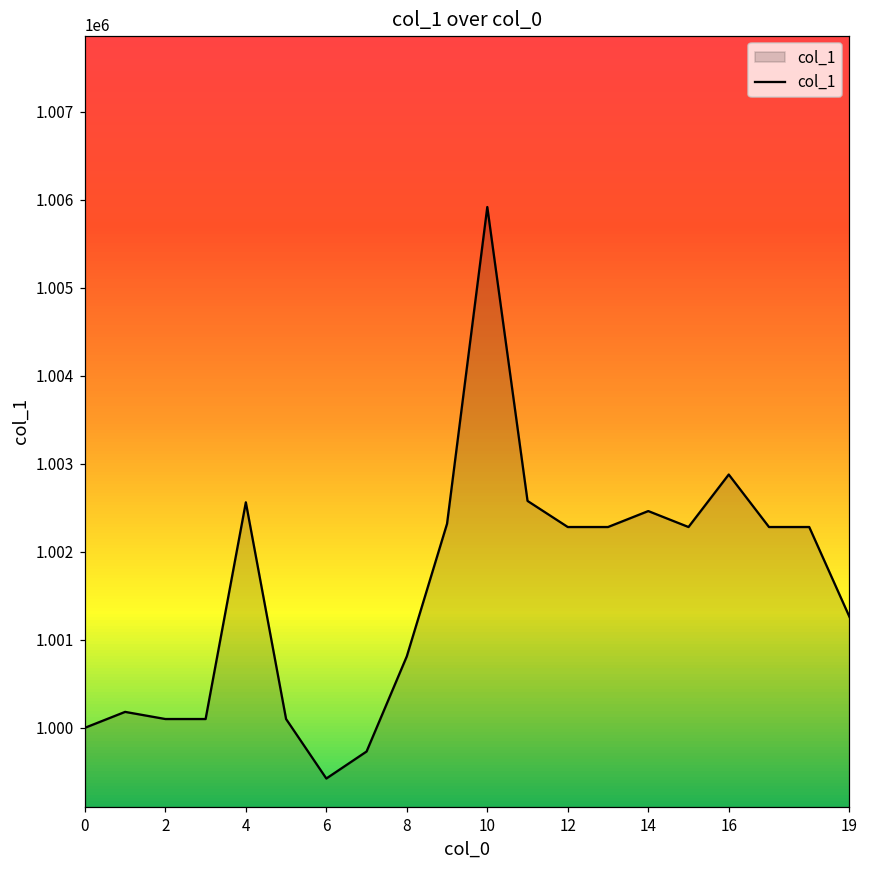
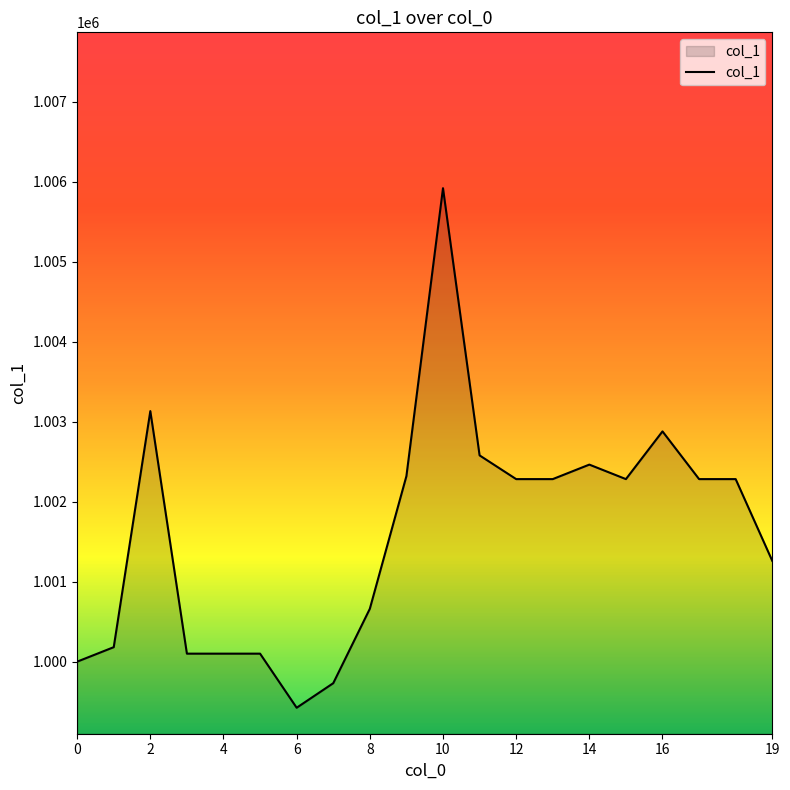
  {
    "0": 1000000,
-   "2": 1000100,
-   "4": 1002600,
+   "2": 1003100,
+   "4": 1000100,
    "6": 999400,
-   "8": 1000800,
+   "8": 1000700,
    "10": 1005900,
    "12": 1002300,
    "14": 1002500,
    "16": 1002900,
    "19": 1001300
  }
